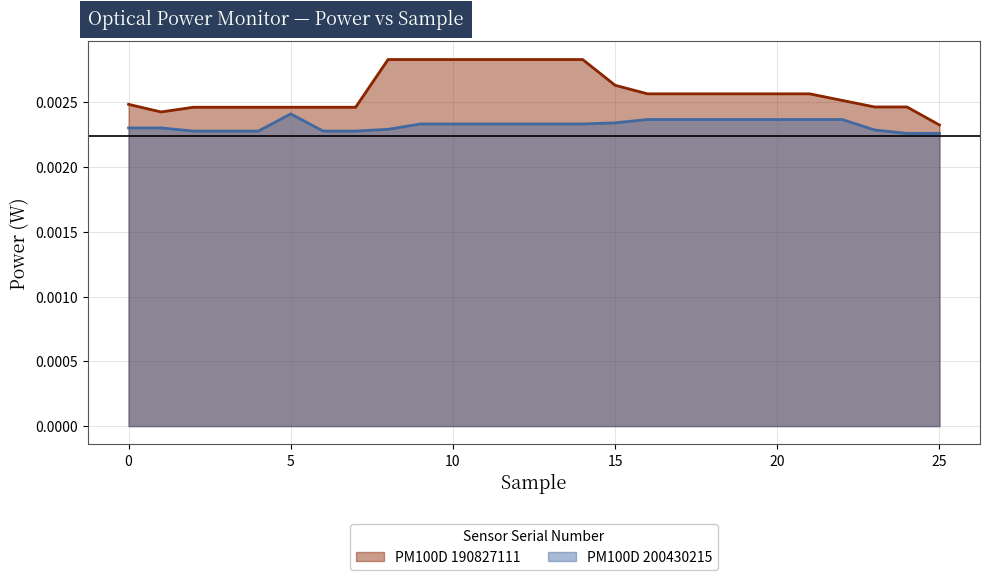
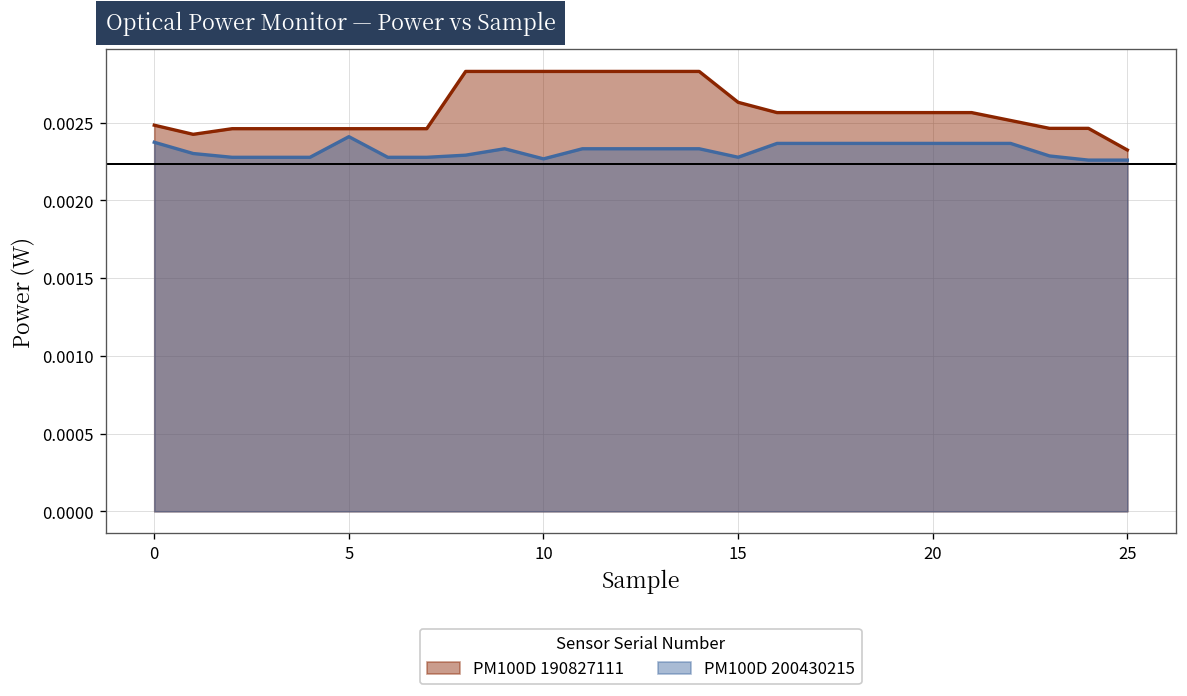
  {
    "PM100D 190827111": {
      "0": 0.00248,
      "5": 0.00246,
      "10": 0.00283,
      "15": 0.00263,
      "20": 0.00256,
      "25": 0.00232
    },
    "PM100D 200430215": {
-     "0": 0.00230,
+     "0": 0.00237,
      "5": 0.00241,
-     "10": 0.00233,
-     "15": 0.00234,
+     "10": 0.00227,
+     "15": 0.00228,
      "20": 0.00237,
      "25": 0.00226
    }
  }
